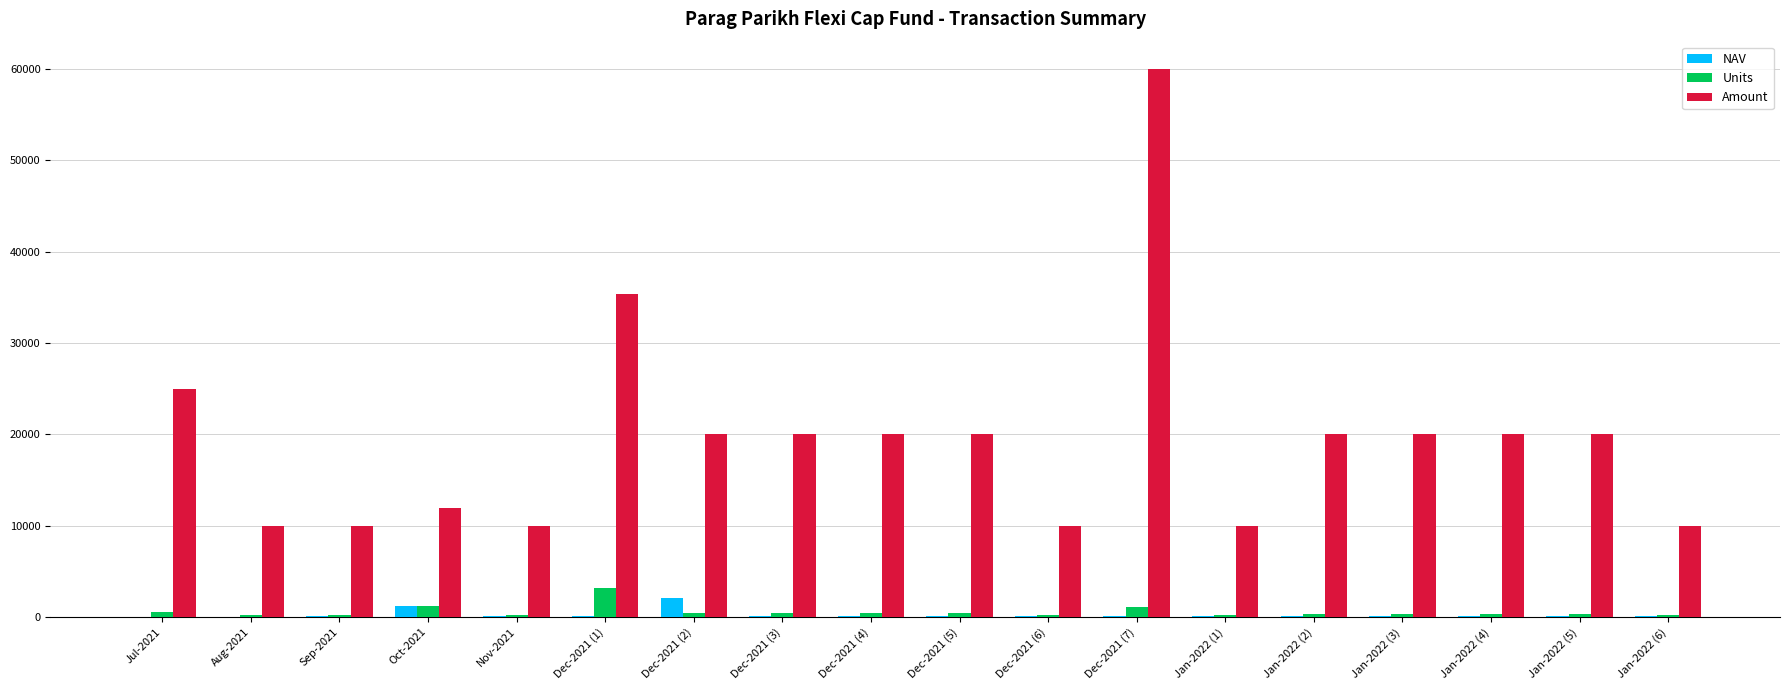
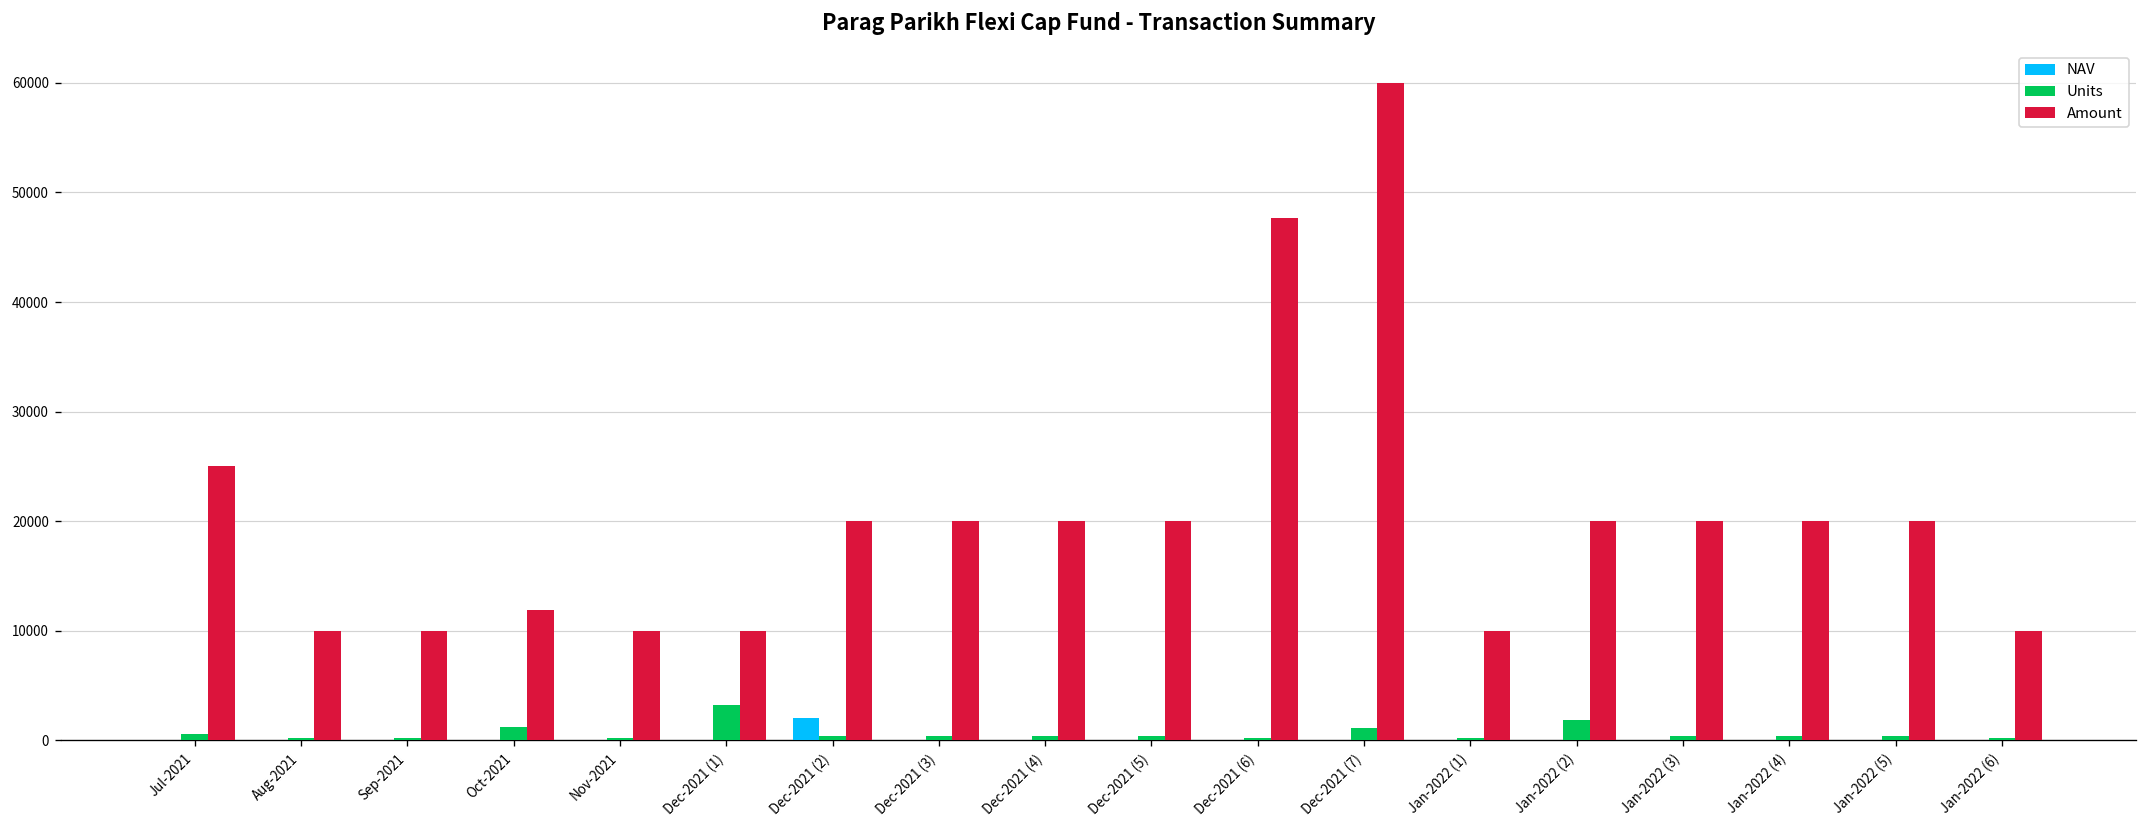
  {
    "NAV": {
-     "Oct-2021": 1000,
+     "Oct-2021": 0,
      "Dec-2021 (2)": 2000
    },
    "Units": {
      "Jul-2021": 1000,
      "Oct-2021": 1000,
      "Dec-2021 (1)": 3000,
      "Dec-2021 (2)": 0,
      "Dec-2021 (3)": 0,
      "Dec-2021 (4)": 0,
      "Dec-2021 (5)": 0,
      "Dec-2021 (7)": 1000,
-     "Jan-2022 (2)": 0,
+     "Jan-2022 (2)": 2000,
      "Jan-2022 (3)": 0,
      "Jan-2022 (4)": 0,
      "Jan-2022 (5)": 0
    },
    "Amount": {
      "Jul-2021": 25000,
      "Aug-2021": 10000,
      "Sep-2021": 10000,
      "Oct-2021": 12000,
      "Nov-2021": 10000,
-     "Dec-2021 (1)": 35000,
+     "Dec-2021 (1)": 10000,
      "Dec-2021 (2)": 20000,
      "Dec-2021 (3)": 20000,
      "Dec-2021 (4)": 20000,
      "Dec-2021 (5)": 20000,
-     "Dec-2021 (6)": 10000,
+     "Dec-2021 (6)": 48000,
      "Dec-2021 (7)": 60000,
      "Jan-2022 (1)": 10000,
      "Jan-2022 (2)": 20000,
      "Jan-2022 (3)": 20000,
      "Jan-2022 (4)": 20000,
      "Jan-2022 (5)": 20000,
      "Jan-2022 (6)": 10000
    }
  }
